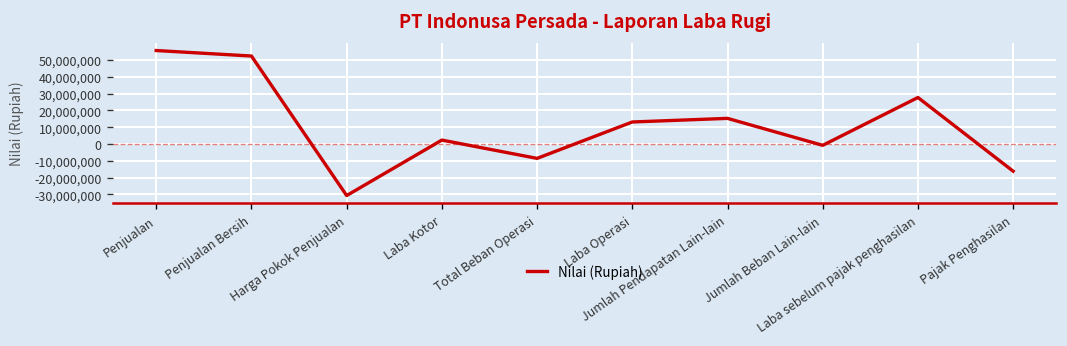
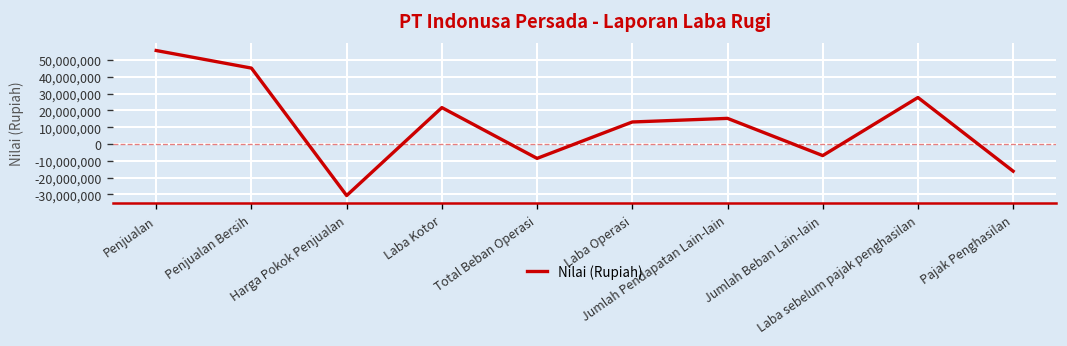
  {
    "Penjualan": "56,000,000",
-   "Penjualan Bersih": "52,000,000",
+   "Penjualan Bersih": "45,000,000",
    "Harga Pokok Penjualan": "-31,000,000",
-   "Laba Kotor": "2,000,000",
+   "Laba Kotor": "22,000,000",
    "Total Beban Operasi": "-9,000,000",
    "Laba Operasi": "13,000,000",
    "Jumlah Pendapatan Lain-lain": "15,000,000",
-   "Jumlah Beban Lain-lain": "-1,000,000",
+   "Jumlah Beban Lain-lain": "-7,000,000",
    "Laba sebelum pajak penghasilan": "28,000,000",
    "Pajak Penghasilan": "-16,000,000"
  }
